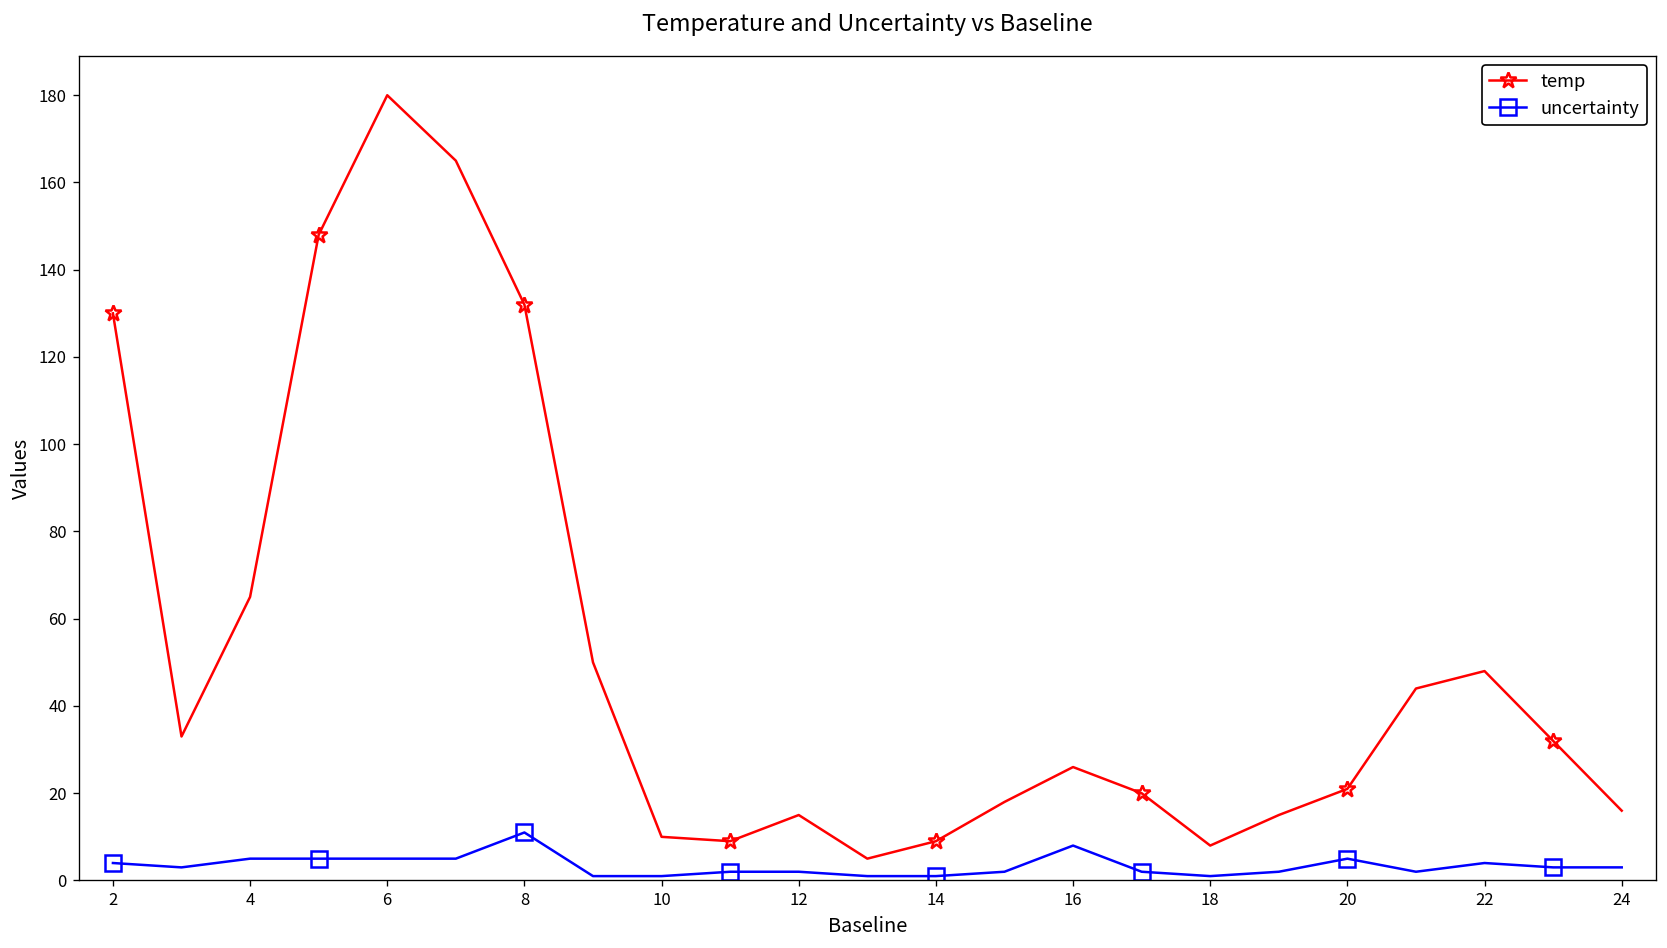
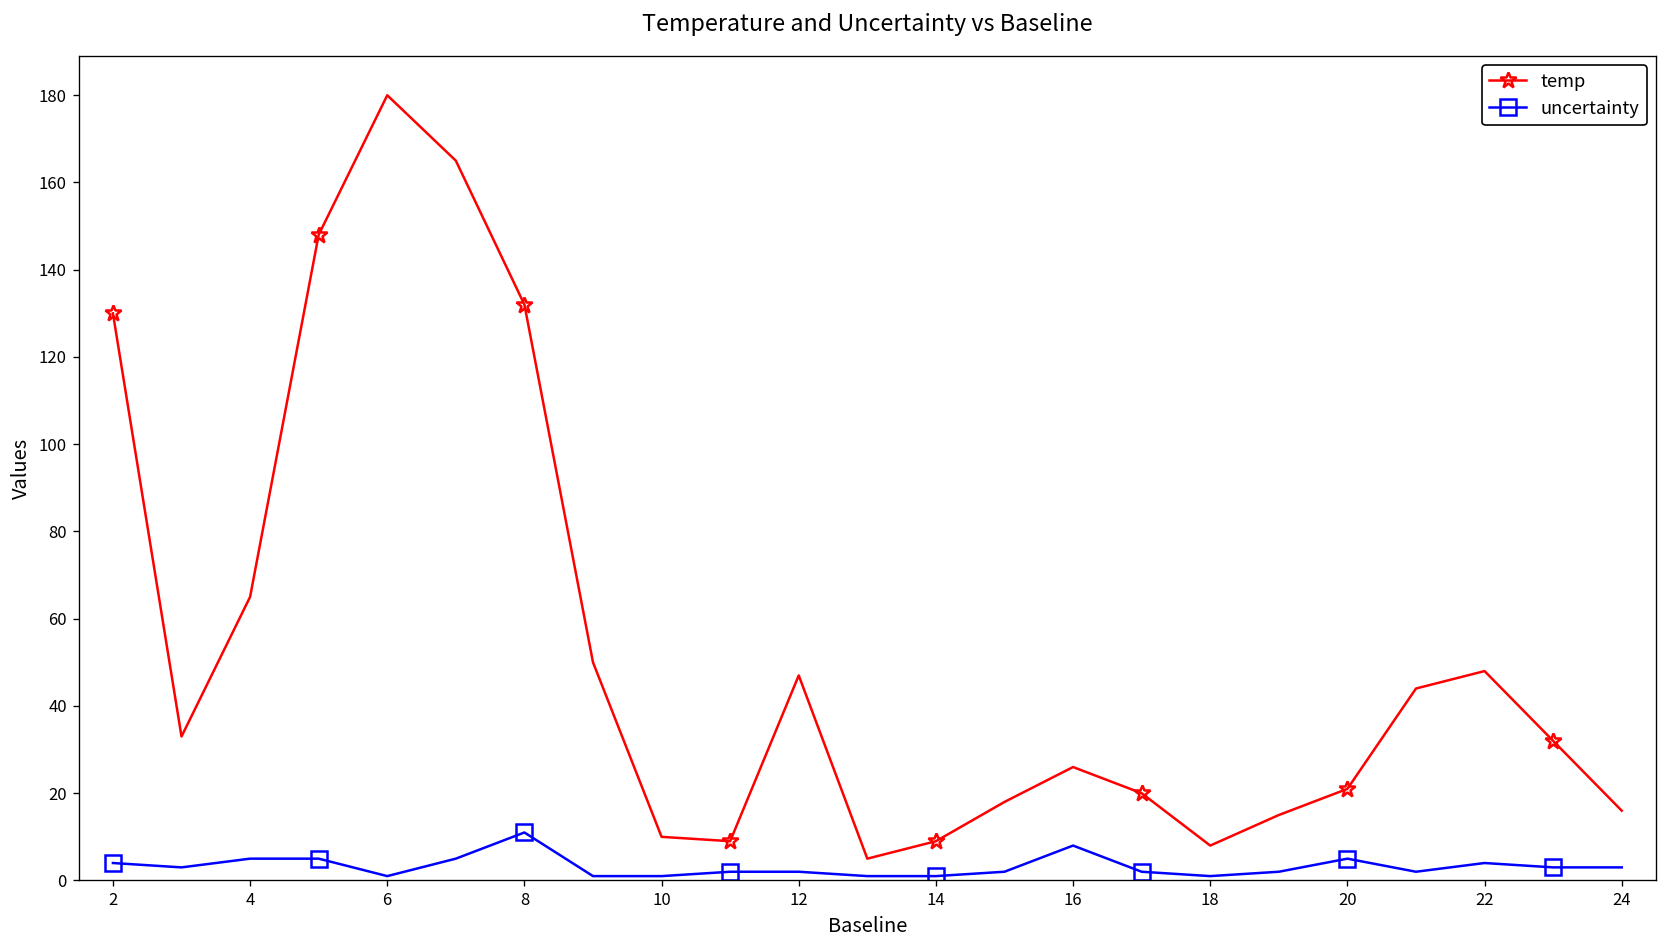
  {
    "temp": {
      "2": 130,
      "4": 65,
      "6": 180,
      "8": 132,
      "10": 10,
-     "12": 15,
+     "12": 47,
      "14": 9,
      "16": 26,
      "18": 8,
      "20": 21,
      "22": 48,
      "24": 16
    },
    "uncertainty": {
      "2": 4,
      "4": 5,
-     "6": 5,
+     "6": 1,
      "8": 11,
      "10": 1,
      "12": 2,
      "14": 1,
      "16": 8,
      "18": 1,
      "20": 5,
      "22": 4,
      "24": 3
    }
  }
